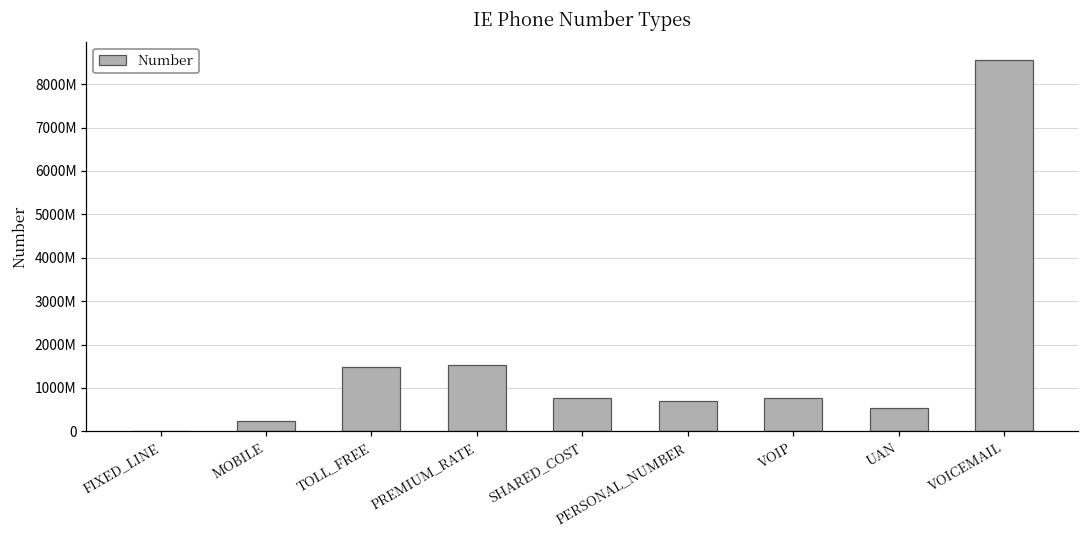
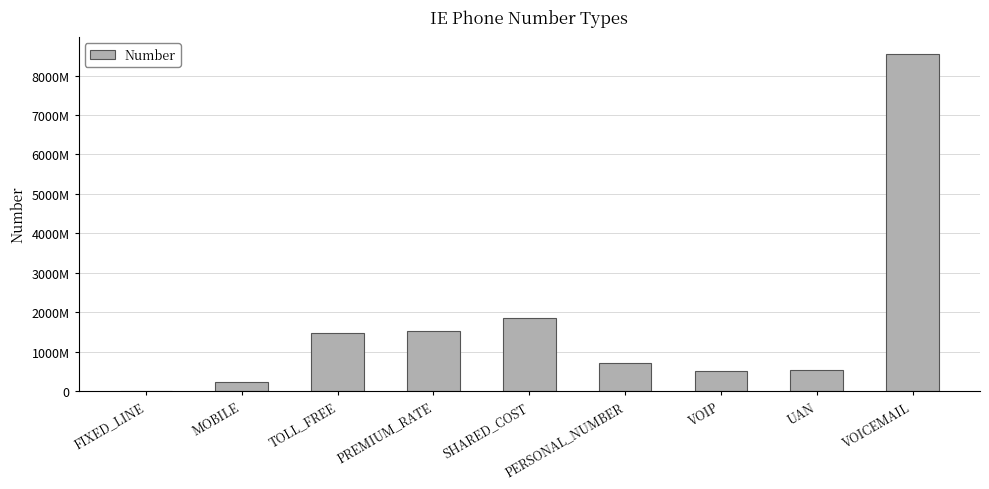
  {
    "MOBILE": 200000000,
    "TOLL_FREE": 1500000000,
    "PREMIUM_RATE": 1500000000,
-   "SHARED_COST": 800000000,
+   "SHARED_COST": 1900000000,
    "PERSONAL_NUMBER": 700000000,
-   "VOIP": 800000000,
+   "VOIP": 500000000,
    "UAN": 500000000,
    "VOICEMAIL": 8600000000
  }
